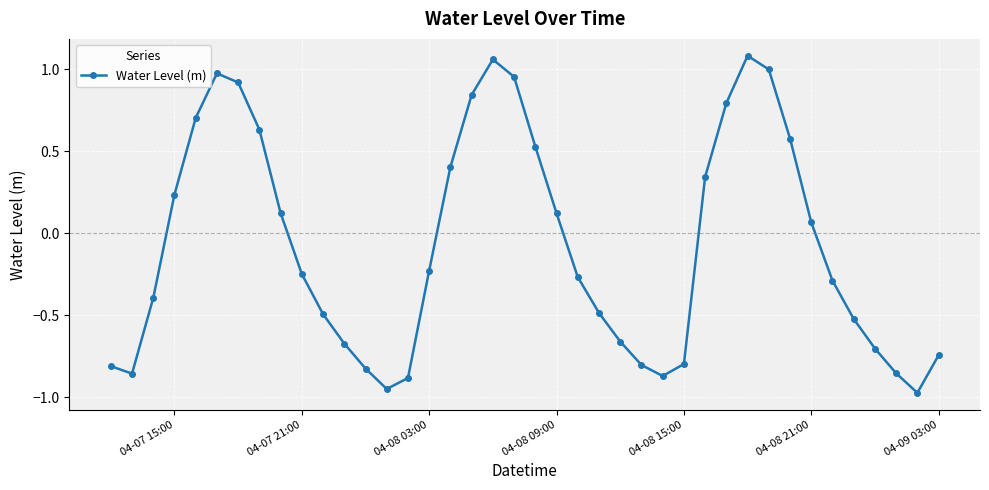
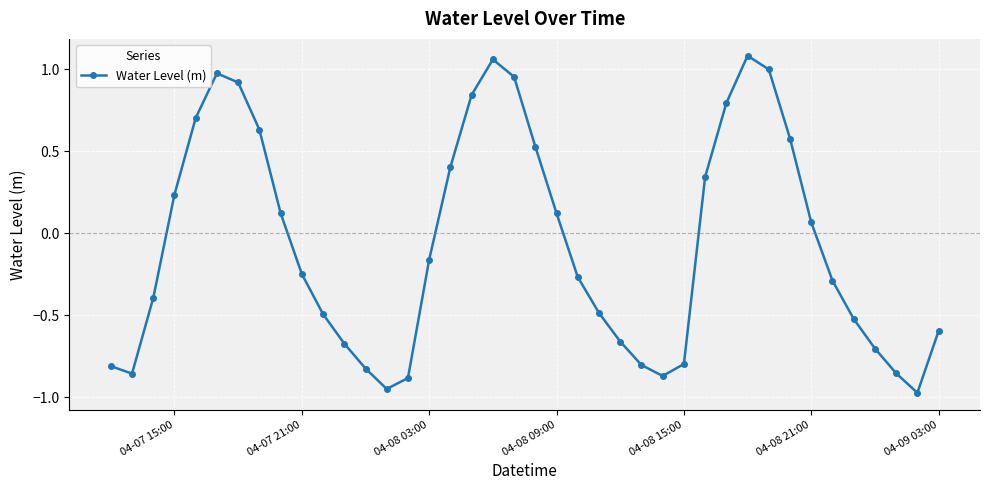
  {
    "04-07 15:00": 0.24,
    "04-07 21:00": -0.25,
-   "04-08 03:00": -0.23,
+   "04-08 03:00": -0.16,
    "04-08 09:00": 0.12,
    "04-08 15:00": -0.80,
    "04-08 21:00": 0.07,
-   "04-09 03:00": -0.74
+   "04-09 03:00": -0.60
  }
